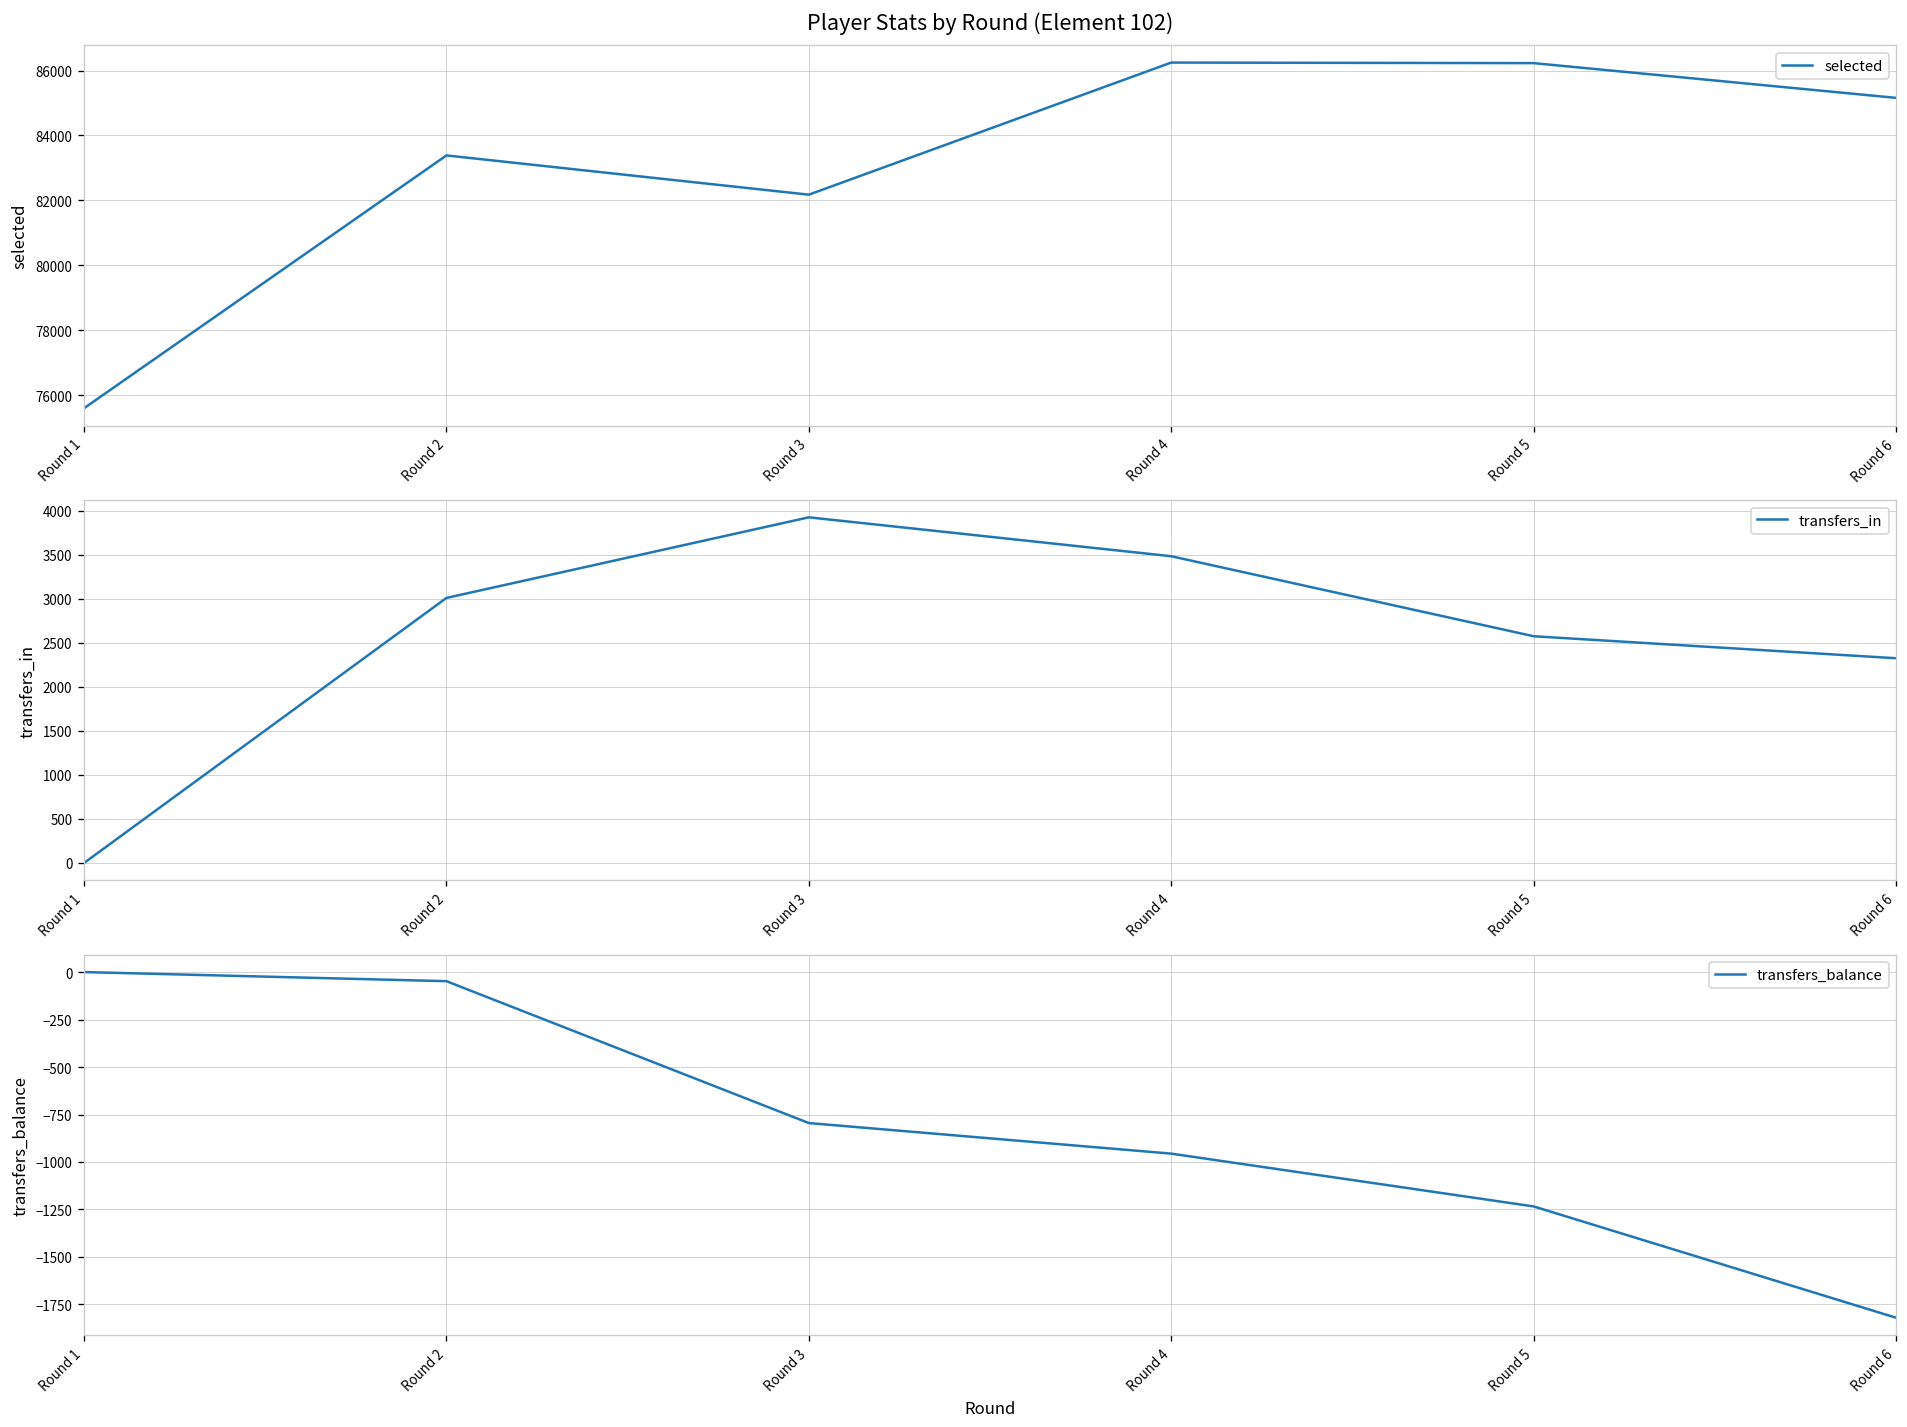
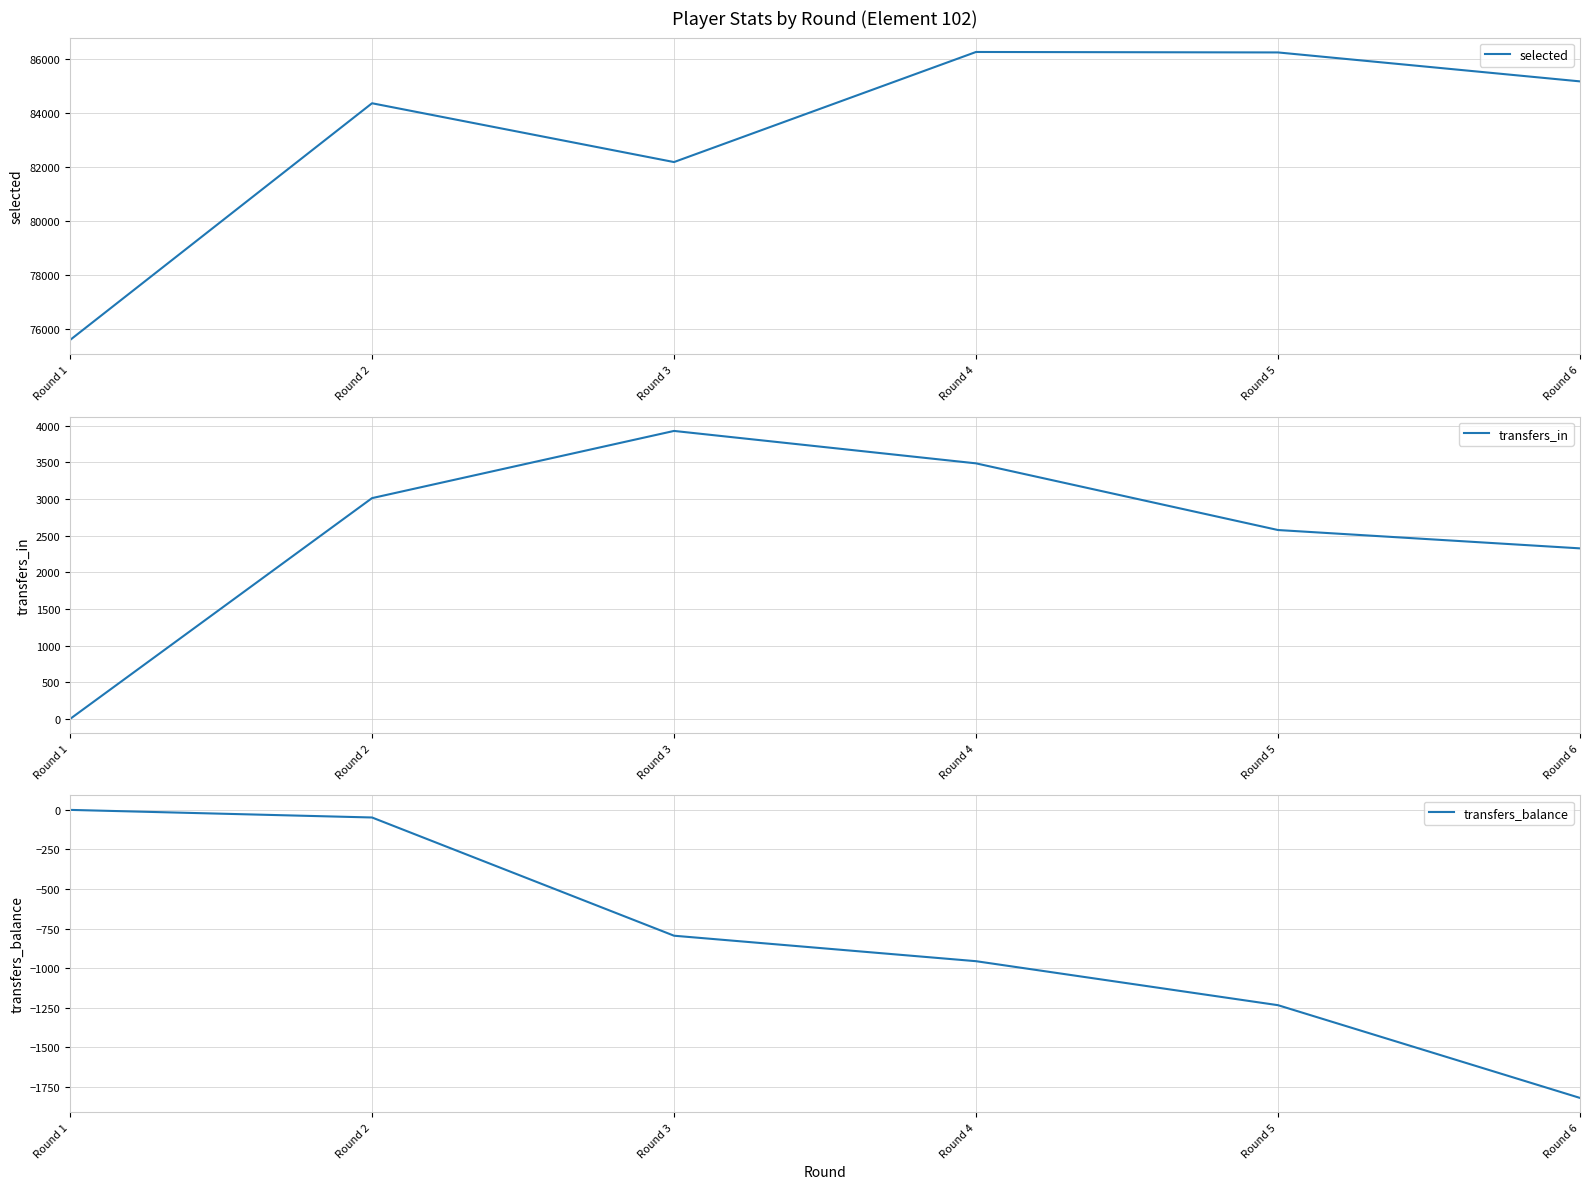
  {
    "Player Stats by Round (Element 102)": {
      "Round 1": 75600,
-     "Round 2": 83400,
+     "Round 2": 84400,
      "Round 3": 82200,
      "Round 4": 86200,
      "Round 5": 86200,
      "Round 6": 85200
    }
  }
